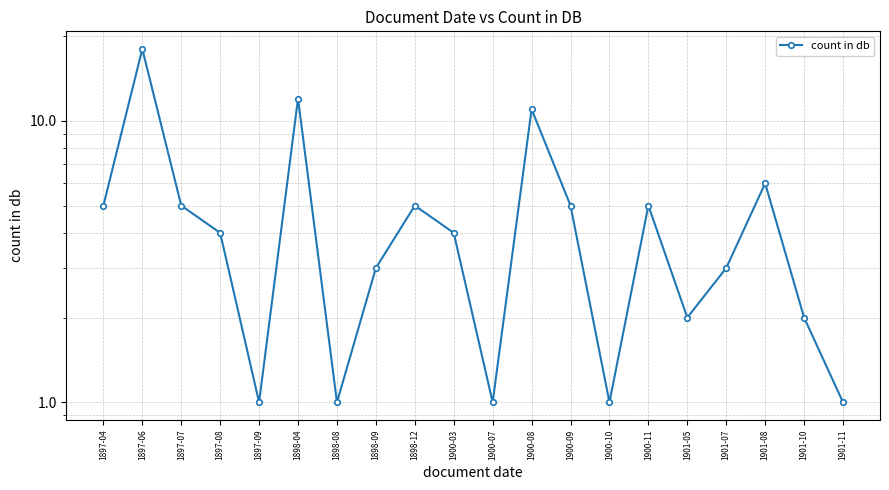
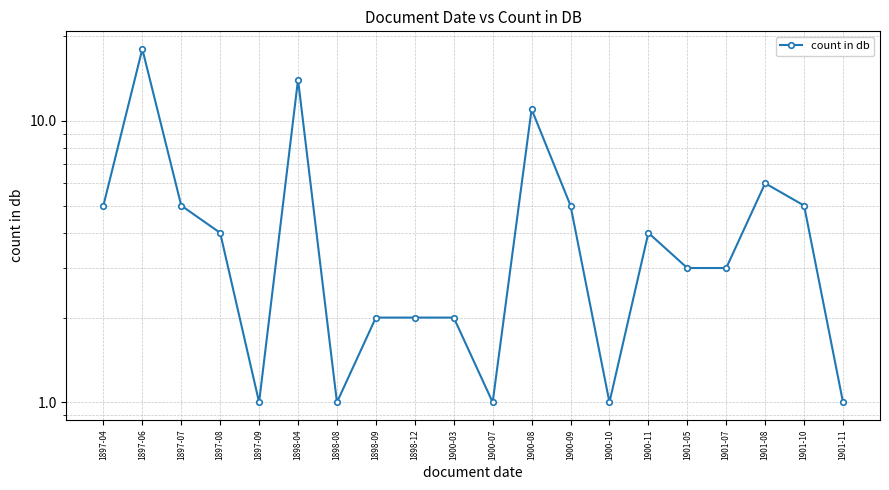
  {
    "1897-04": 5,
    "1897-06": 18,
    "1897-07": 5,
    "1897-08": 4,
    "1897-09": 1,
-   "1898-04": 12,
+   "1898-04": 14,
    "1898-08": 1,
-   "1898-09": 3,
-   "1898-12": 5,
-   "1900-03": 4,
+   "1898-09": 2,
+   "1898-12": 2,
+   "1900-03": 2,
    "1900-07": 1,
    "1900-08": 11,
    "1900-09": 5,
    "1900-10": 1,
-   "1900-11": 5,
-   "1901-05": 2,
+   "1900-11": 4,
+   "1901-05": 3,
    "1901-07": 3,
    "1901-08": 6,
-   "1901-10": 2,
+   "1901-10": 5,
    "1901-11": 1
  }
